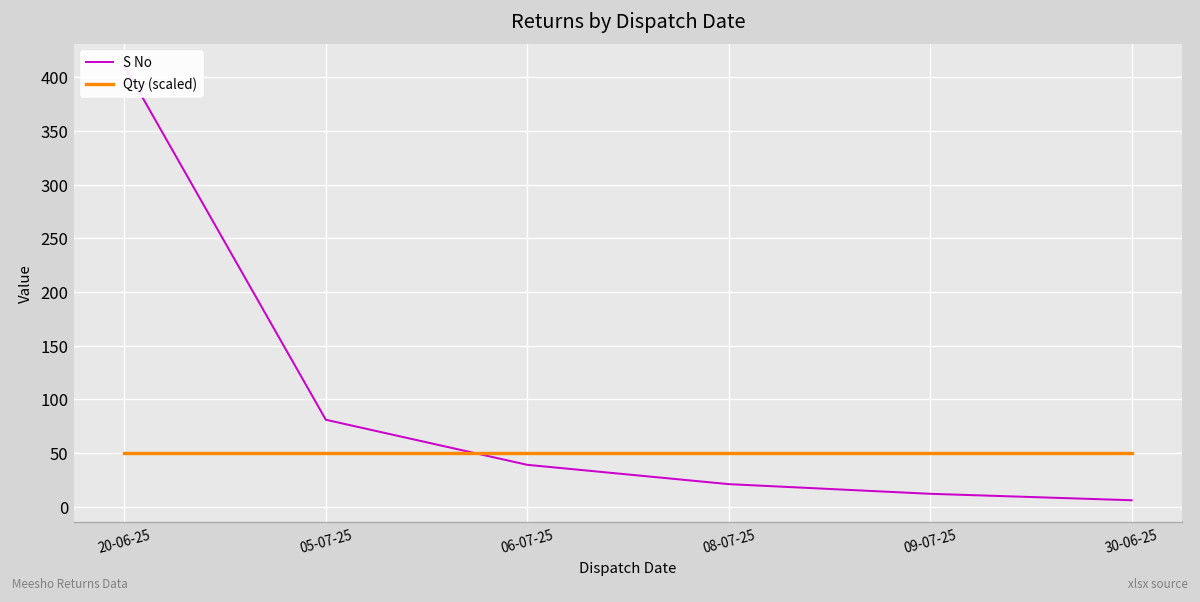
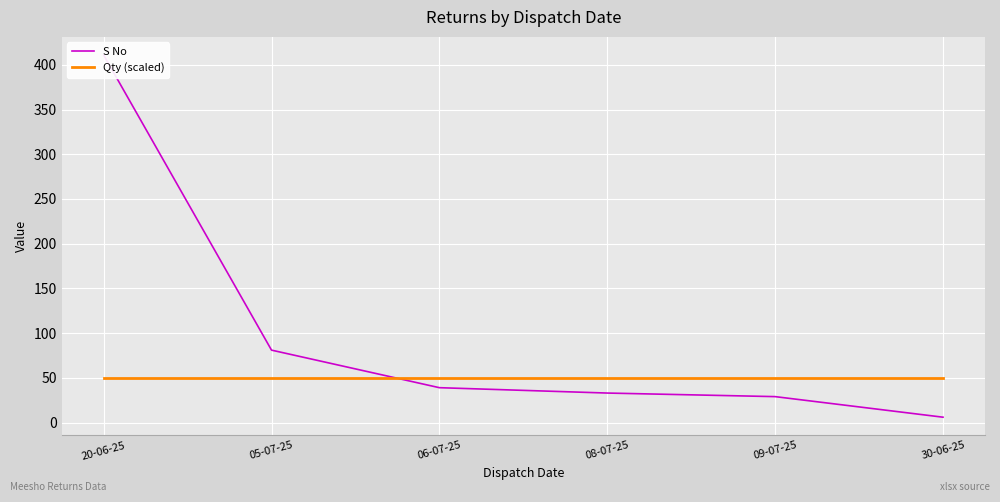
  {
    "S No": {
      "05-07-25": 80,
      "06-07-25": 40,
-     "08-07-25": 20,
-     "09-07-25": 10,
+     "08-07-25": 30,
+     "09-07-25": 30,
      "30-06-25": 10
    },
    "Qty (scaled)": {
      "20-06-25": 50,
      "05-07-25": 50,
      "06-07-25": 50,
      "08-07-25": 50,
      "09-07-25": 50,
      "30-06-25": 50
    }
  }
